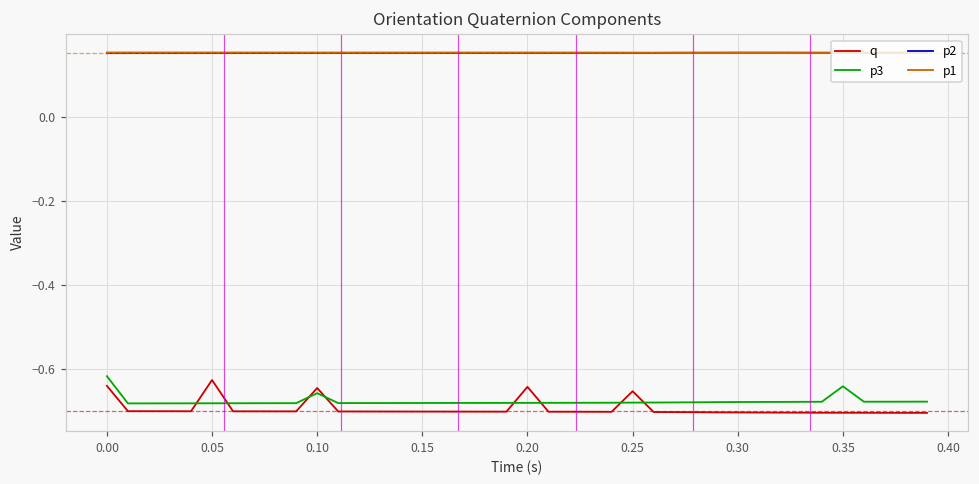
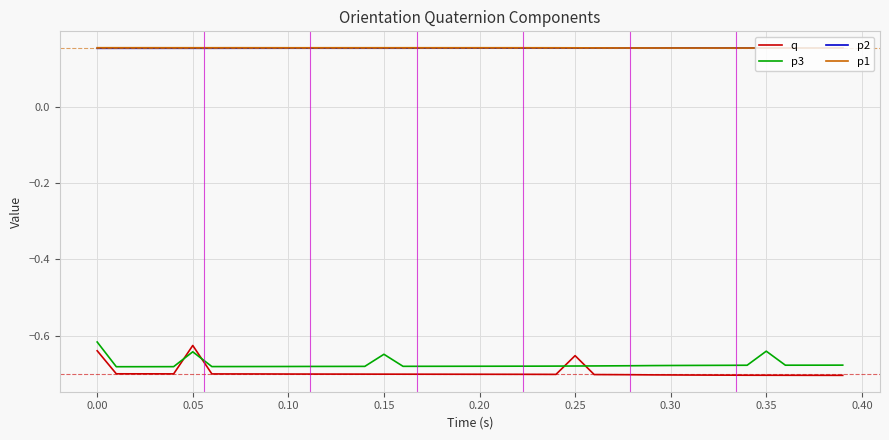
  {
    "q": {
      "0.00": -0.64,
      "0.05": -0.63,
-     "0.10": -0.64,
+     "0.10": -0.70,
      "0.15": -0.70,
-     "0.20": -0.64,
+     "0.20": -0.70,
      "0.25": -0.65,
      "0.30": -0.70,
      "0.35": -0.70
    },
    "p3": {
      "0.00": -0.62,
-     "0.05": -0.68,
-     "0.10": -0.66,
-     "0.15": -0.68,
+     "0.05": -0.64,
+     "0.10": -0.68,
+     "0.15": -0.65,
      "0.20": -0.68,
      "0.25": -0.68,
      "0.30": -0.68,
      "0.35": -0.64
    },
    "p1": {
      "0.00": 0.15,
      "0.05": 0.15,
      "0.10": 0.15,
      "0.15": 0.15,
      "0.20": 0.15,
      "0.25": 0.15,
      "0.30": 0.15
    }
  }
